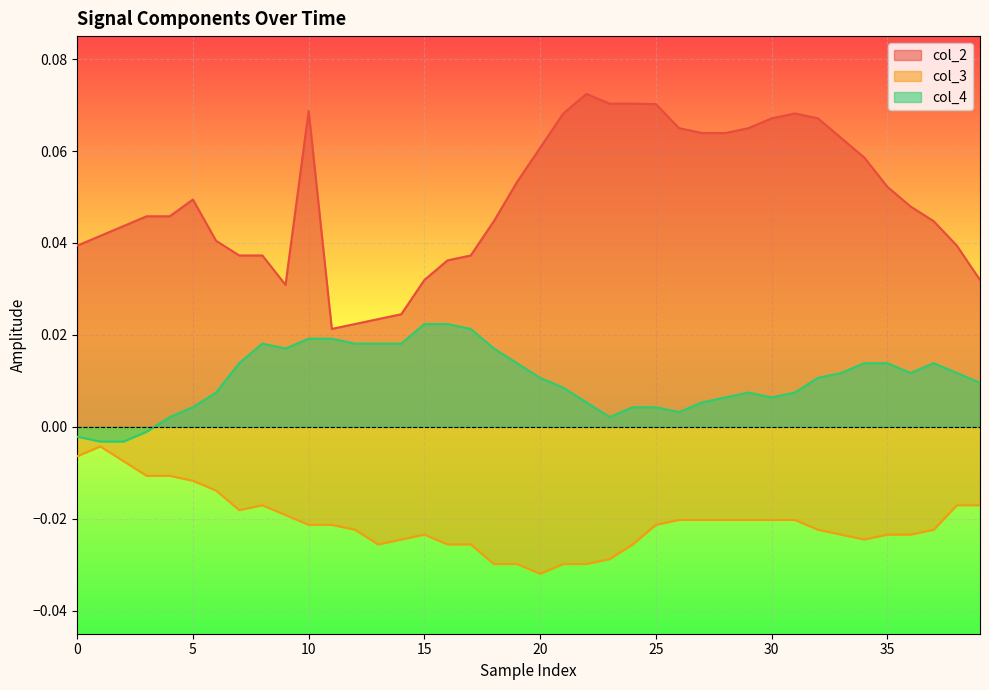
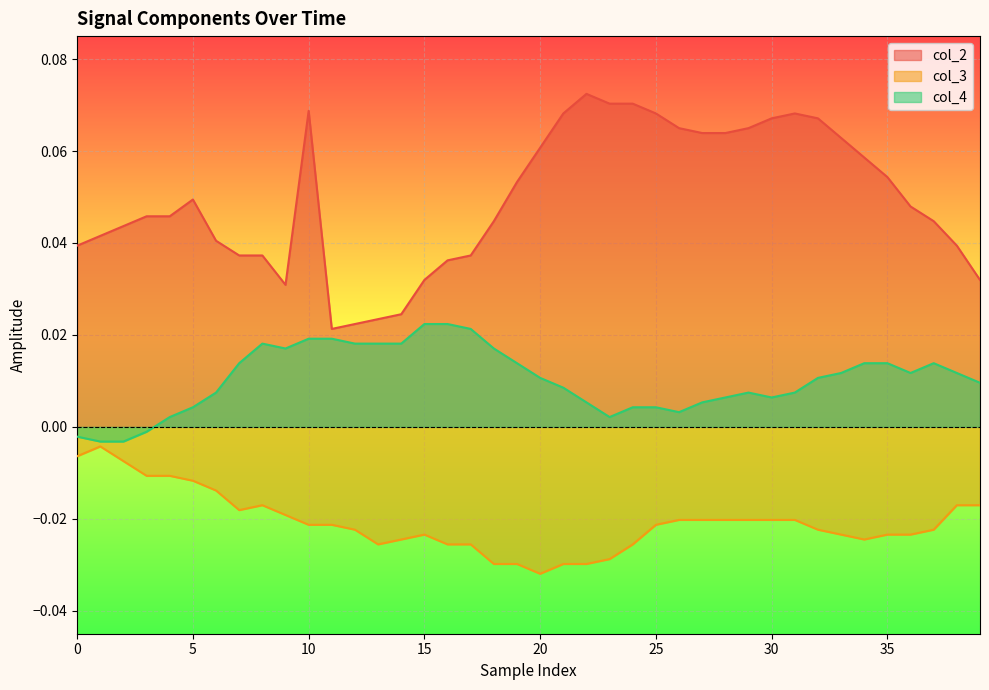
  {
    "col_2": {
      "0": 0.039,
      "5": 0.049,
      "10": 0.069,
      "15": 0.032,
      "20": 0.061,
-     "25": 0.070,
+     "25": 0.068,
      "30": 0.067,
-     "35": 0.052
+     "35": 0.054
    }
  }
